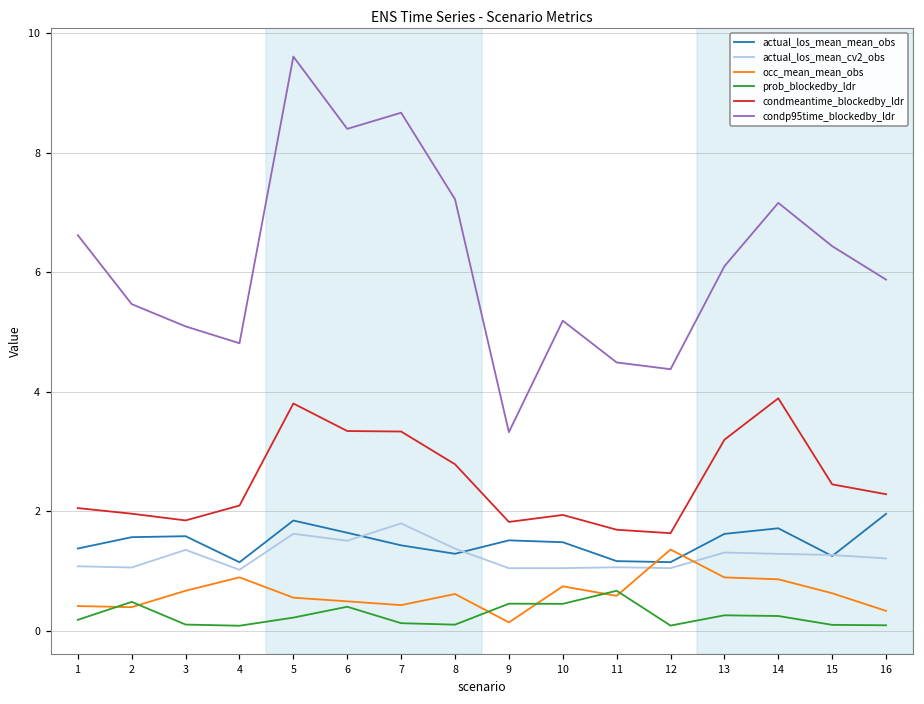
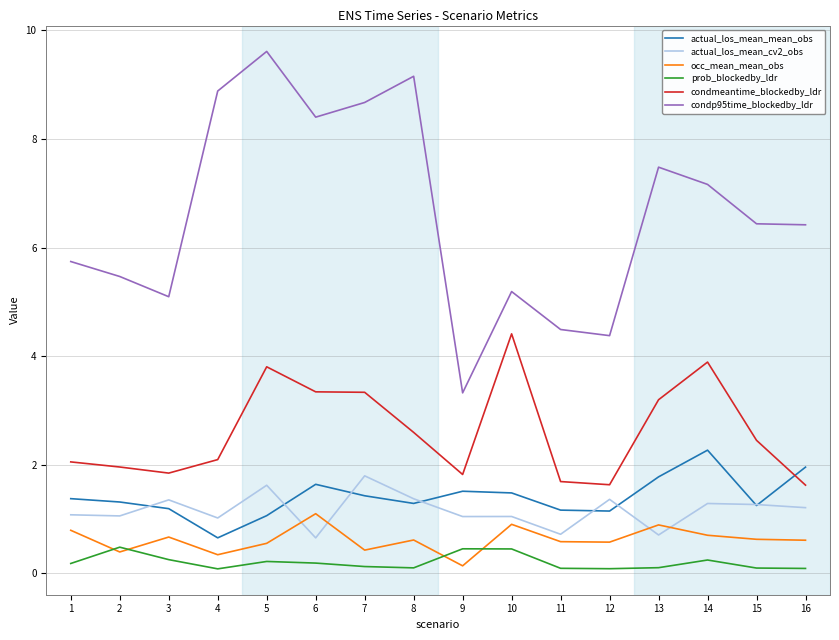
  {
    "actual_los_mean_mean_obs": {
      "1": 1.4,
-     "2": 1.6,
-     "3": 1.6,
-     "4": 1.1,
-     "5": 1.8,
+     "2": 1.3,
+     "3": 1.2,
+     "4": 0.7,
+     "5": 1.1,
      "6": 1.6,
      "7": 1.4,
      "8": 1.3,
      "9": 1.5,
      "10": 1.5,
      "11": 1.2,
      "12": 1.1,
-     "13": 1.6,
-     "14": 1.7,
+     "13": 1.8,
+     "14": 2.3,
      "16": 2.0
    },
    "actual_los_mean_cv2_obs": {
      "1": 1.1,
      "2": 1.1,
      "3": 1.4,
      "4": 1.0,
      "5": 1.6,
-     "6": 1.5,
+     "6": 0.7,
      "7": 1.8,
      "8": 1.4,
      "9": 1.0,
      "10": 1.0,
-     "11": 1.1,
-     "12": 1.0,
-     "13": 1.3,
+     "11": 0.7,
+     "12": 1.4,
+     "13": 0.7,
      "14": 1.3,
      "16": 1.2
    },
    "occ_mean_mean_obs": {
-     "1": 0.4,
+     "1": 0.8,
      "2": 0.4,
      "3": 0.7,
-     "4": 0.9,
+     "4": 0.3,
      "5": 0.6,
-     "6": 0.5,
+     "6": 1.1,
      "7": 0.4,
      "8": 0.6,
      "9": 0.1,
-     "10": 0.7,
+     "10": 0.9,
      "11": 0.6,
-     "12": 1.4,
+     "12": 0.6,
      "13": 0.9,
-     "14": 0.9,
+     "14": 0.7,
      "15": 0.6,
-     "16": 0.3
+     "16": 0.6
    },
    "prob_blockedby_ldr": {
      "1": 0.2,
      "2": 0.5,
-     "3": 0.1,
+     "3": 0.3,
      "4": 0.1,
      "5": 0.2,
-     "6": 0.4,
+     "6": 0.2,
      "7": 0.1,
      "8": 0.1,
      "9": 0.5,
      "10": 0.5,
-     "11": 0.7,
+     "11": 0.1,
      "12": 0.1,
-     "13": 0.3,
+     "13": 0.1,
      "14": 0.2,
      "15": 0.1,
      "16": 0.1
    },
    "condmeantime_blockedby_ldr": {
      "1": 2.1,
      "2": 2.0,
      "3": 1.8,
      "4": 2.1,
      "5": 3.8,
      "6": 3.3,
      "7": 3.3,
-     "8": 2.8,
+     "8": 2.6,
      "9": 1.8,
-     "10": 1.9,
+     "10": 4.4,
      "11": 1.7,
      "12": 1.6,
      "13": 3.2,
      "14": 3.9,
      "15": 2.5,
-     "16": 2.3
+     "16": 1.6
    },
    "condp95time_blockedby_ldr": {
-     "1": 6.6,
+     "1": 5.7,
      "2": 5.5,
      "3": 5.1,
-     "4": 4.8,
+     "4": 8.9,
      "5": 9.6,
      "6": 8.4,
      "7": 8.7,
-     "8": 7.2,
+     "8": 9.2,
      "9": 3.3,
      "10": 5.2,
      "11": 4.5,
      "12": 4.4,
-     "13": 6.1,
+     "13": 7.5,
      "14": 7.2,
      "15": 6.4,
-     "16": 5.9
+     "16": 6.4
    }
  }
